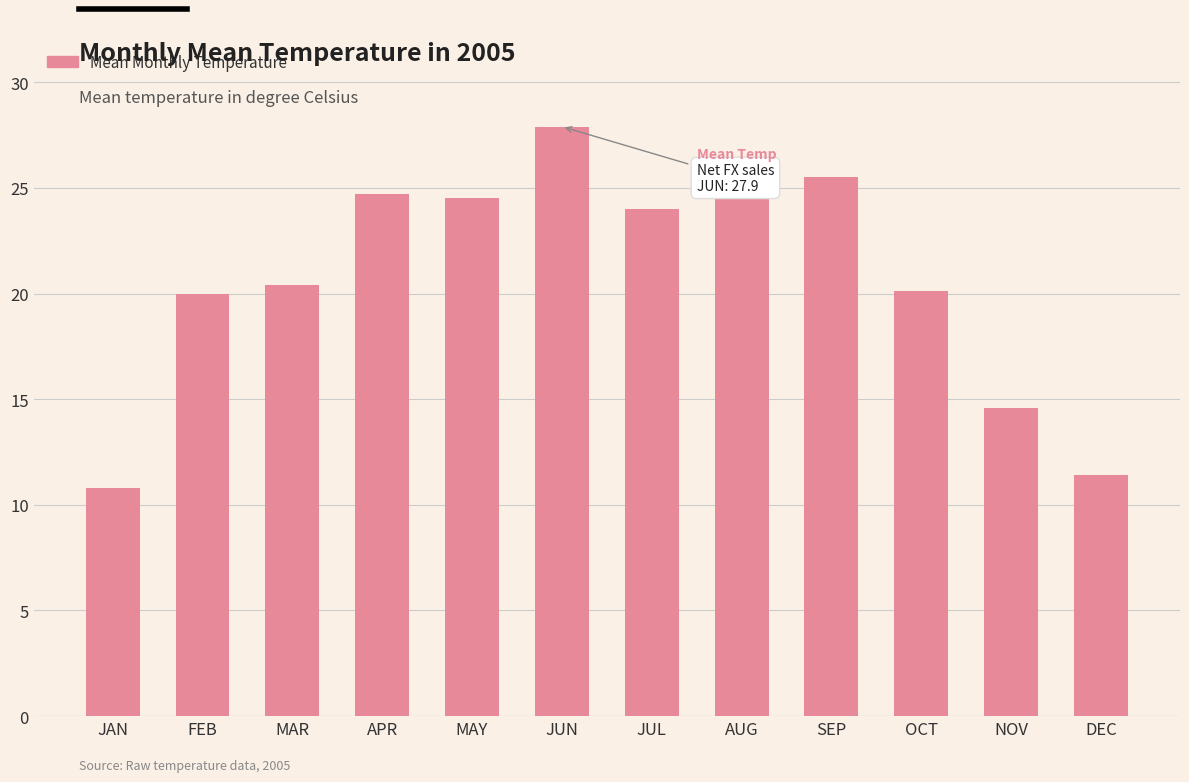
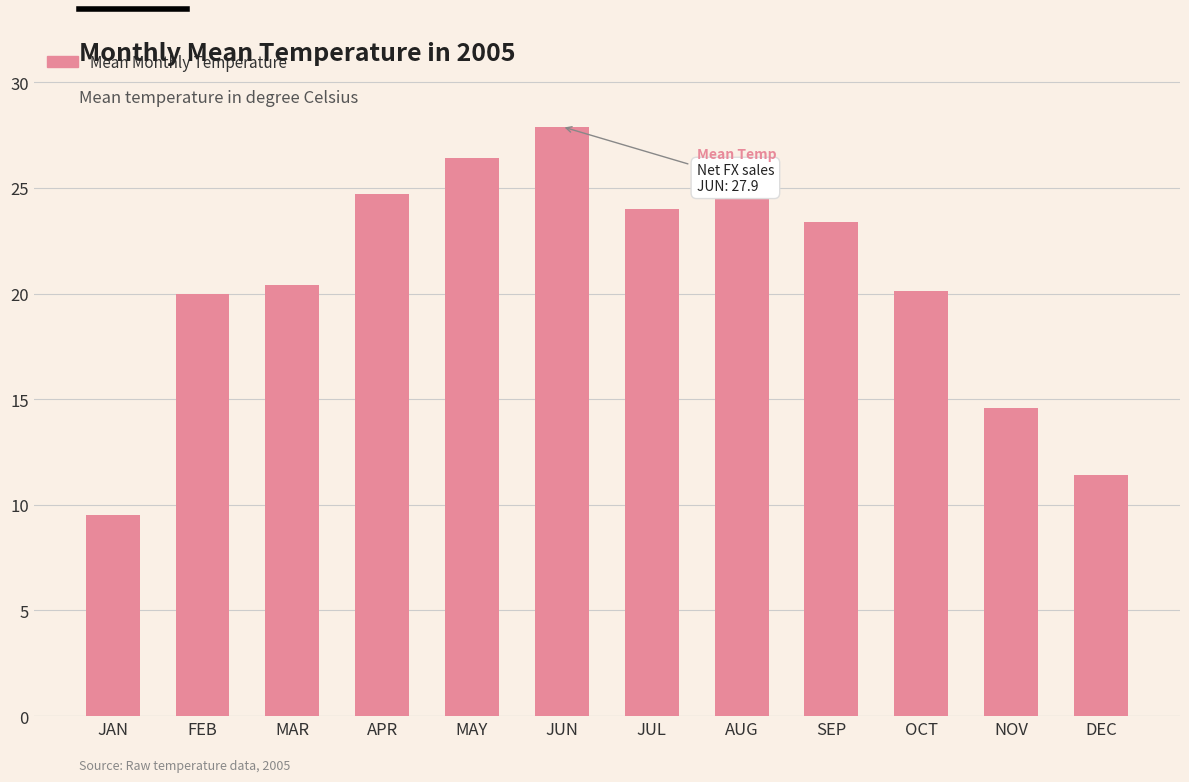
  {
-   "JAN": 10.8,
+   "JAN": 9.5,
    "FEB": 20.0,
    "MAR": 20.4,
    "APR": 24.7,
-   "MAY": 24.5,
+   "MAY": 26.4,
    "JUN": 27.9,
    "JUL": 24.0,
-   "SEP": 25.5,
+   "SEP": 23.4,
    "OCT": 20.1,
    "NOV": 14.6,
    "DEC": 11.4
  }
